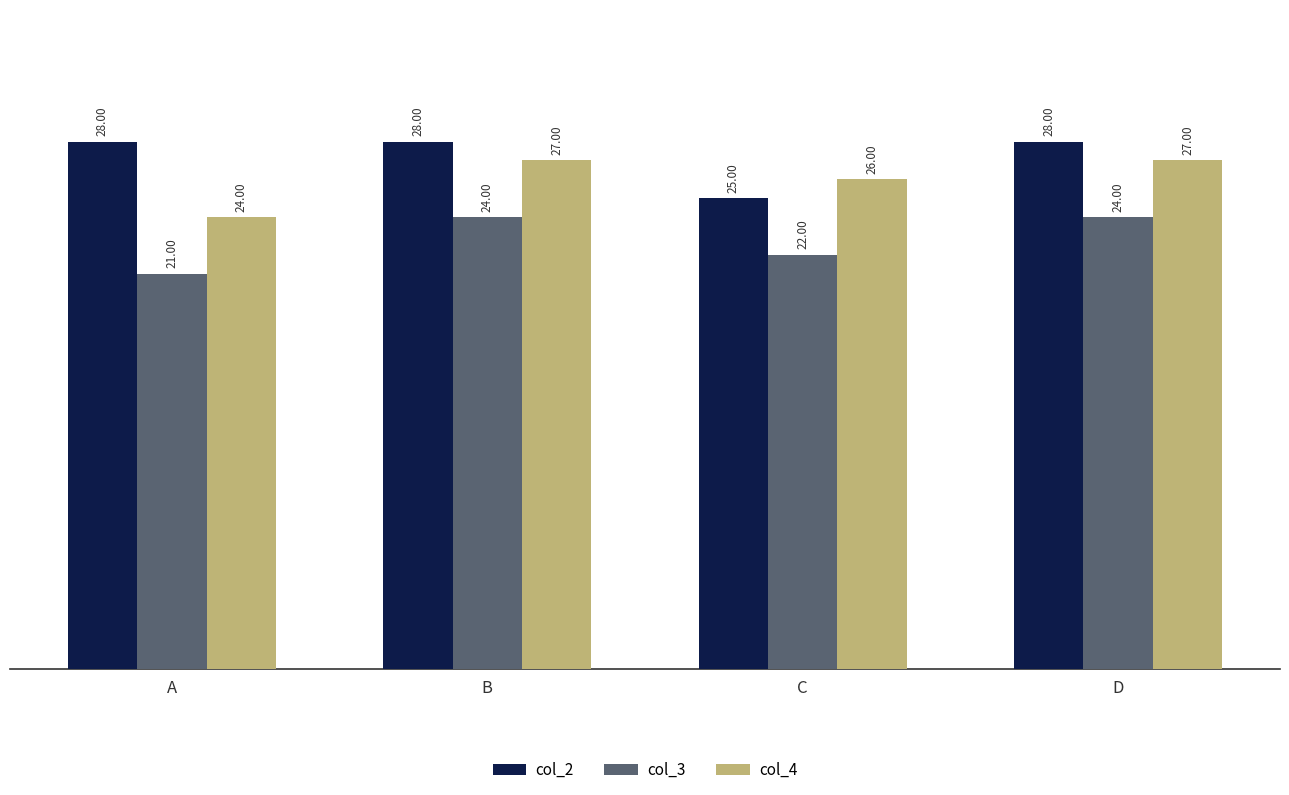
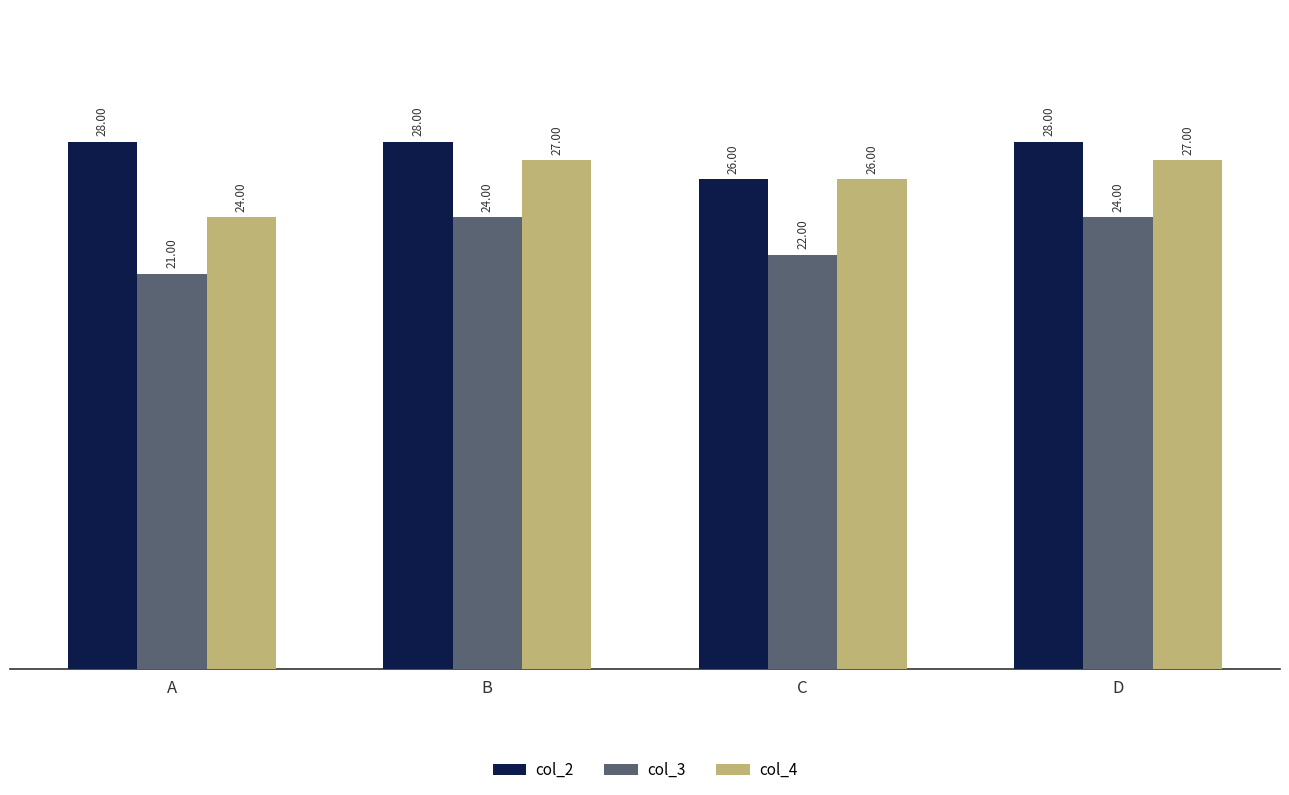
  {
    "col_2": {
      "A": 28.00,
      "B": 28.00,
-     "C": 25.00,
+     "C": 26.00,
      "D": 28.00
    },
    "col_3": {
      "A": 21.00,
      "B": 24.00,
      "C": 22.00,
      "D": 24.00
    },
    "col_4": {
      "A": 24.00,
      "B": 27.00,
      "C": 26.00,
      "D": 27.00
    }
  }
